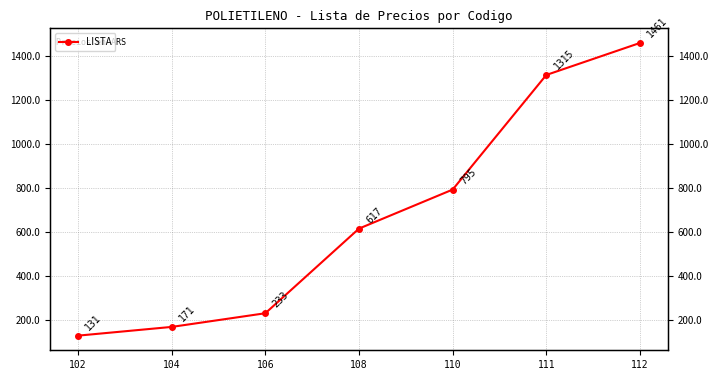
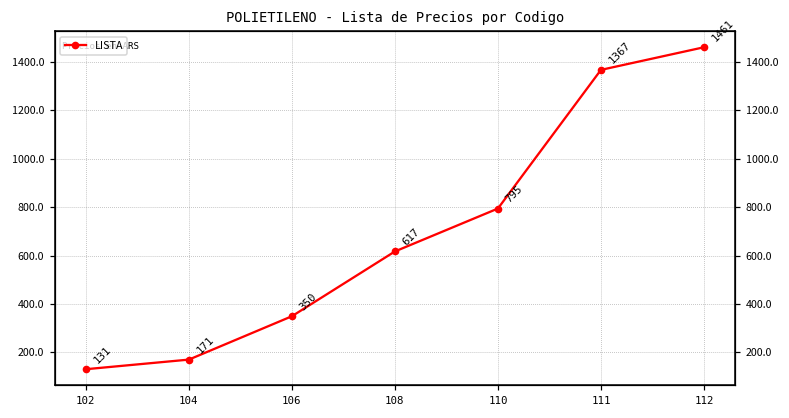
  {
    "102": 131,
    "104": 171,
-   "106": 233,
+   "106": 350,
    "108": 617,
    "110": 795,
-   "111": 1315,
+   "111": 1367,
    "112": 1461
  }
